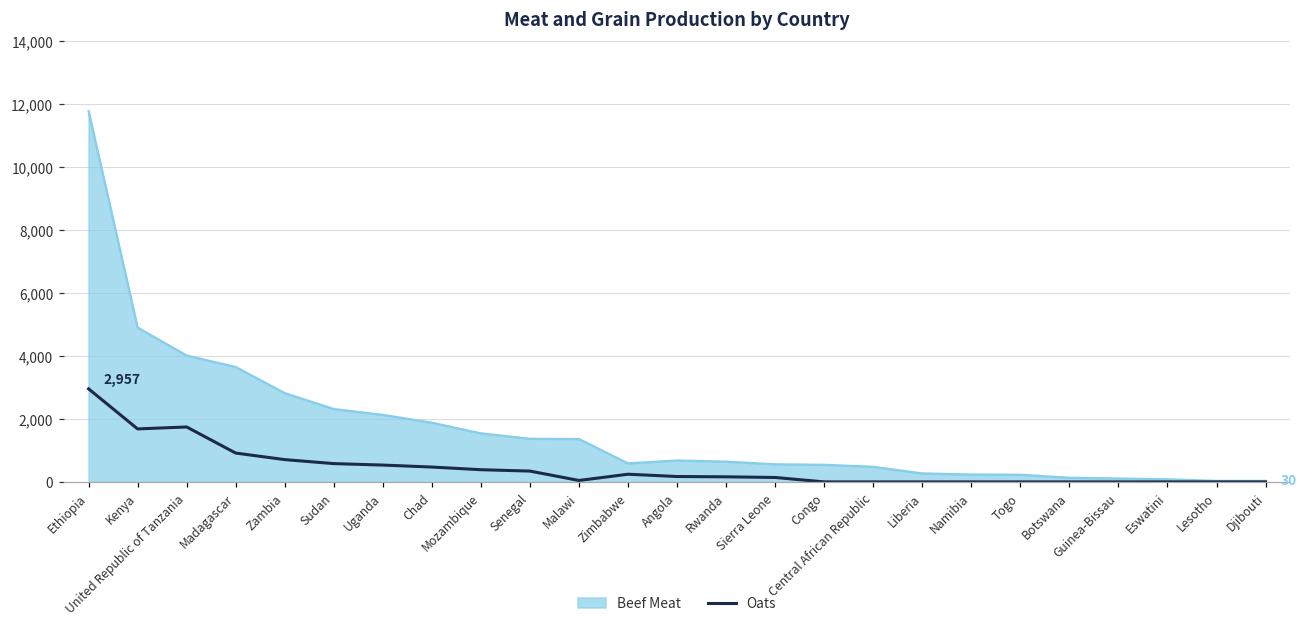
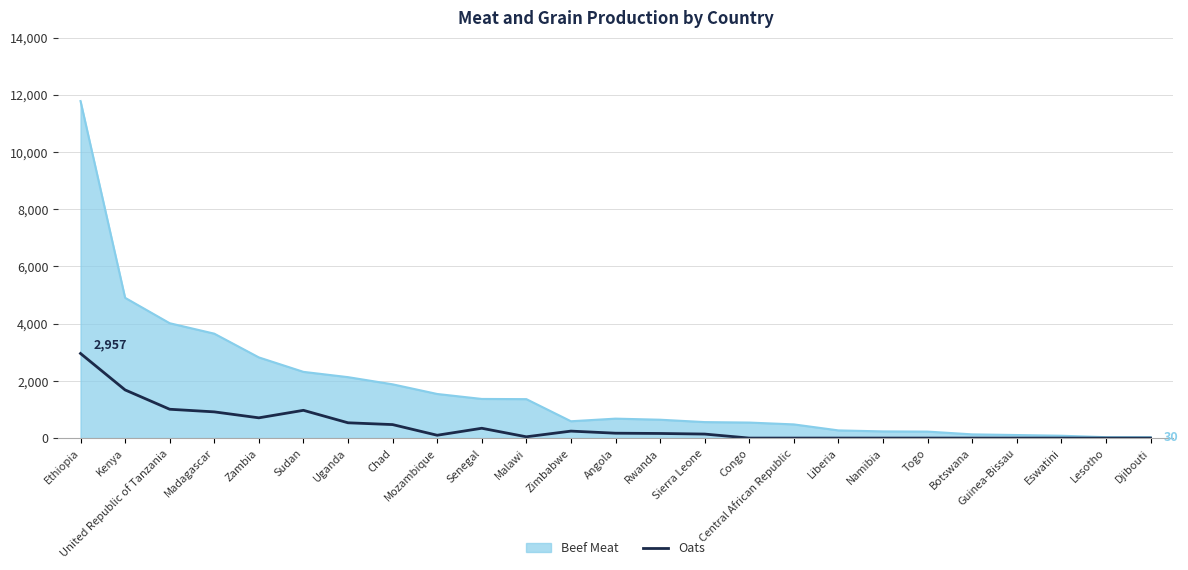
  {
    "Beef Meat": {
      "Ethiopia": "11,800",
      "Kenya": "4,900",
      "United Republic of Tanzania": "4,000",
      "Madagascar": "3,700",
      "Zambia": "2,800",
      "Sudan": "2,300",
      "Uganda": "2,100",
      "Chad": "1,900",
      "Mozambique": "1,500",
      "Senegal": "1,400",
      "Malawi": "1,400",
      "Zimbabwe": "600",
      "Angola": "700",
      "Rwanda": "600",
      "Sierra Leone": "600",
      "Congo": "500",
      "Central African Republic": "500",
      "Liberia": "300",
      "Namibia": "200",
      "Togo": "200",
      "Botswana": "100",
      "Guinea-Bissau": "100"
    },
    "Oats": {
      "Kenya": "1,700",
-     "United Republic of Tanzania": "1,700",
+     "United Republic of Tanzania": "1,000",
      "Madagascar": "900",
      "Zambia": "700",
-     "Sudan": "600",
+     "Sudan": "1,000",
      "Uganda": "500",
      "Chad": "500",
-     "Mozambique": "400",
+     "Mozambique": "100",
      "Senegal": "300",
      "Malawi": "0",
      "Zimbabwe": "200",
      "Angola": "200",
      "Rwanda": "200",
      "Sierra Leone": "100",
      "Congo": "0",
      "Central African Republic": "0",
      "Liberia": "0",
      "Namibia": "0",
      "Togo": "0",
      "Botswana": "0",
      "Guinea-Bissau": "0"
    }
  }
